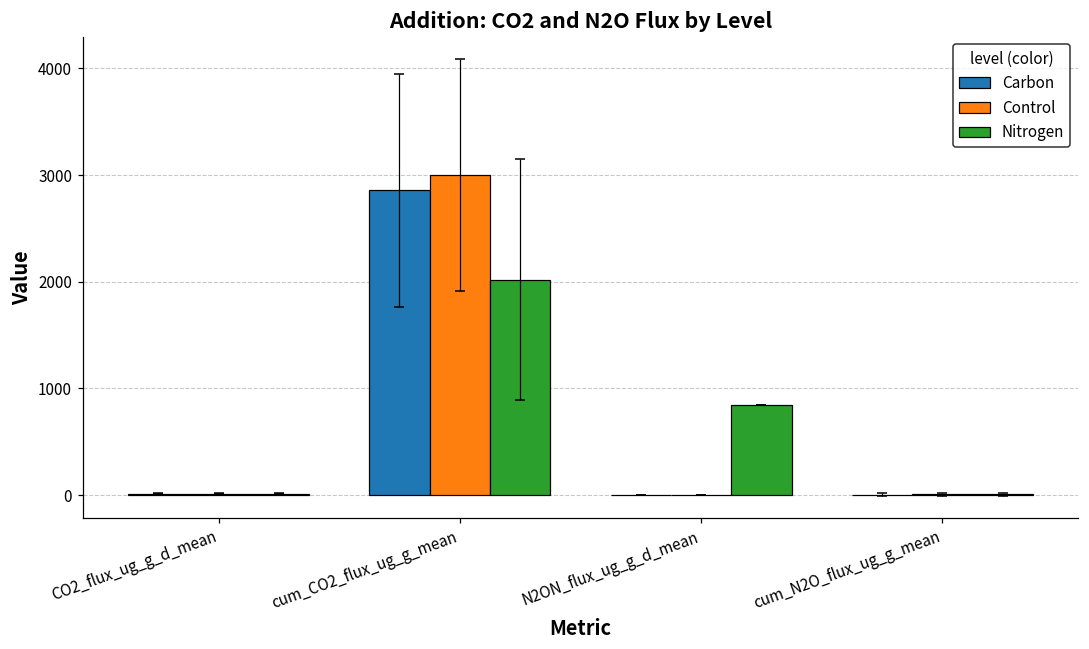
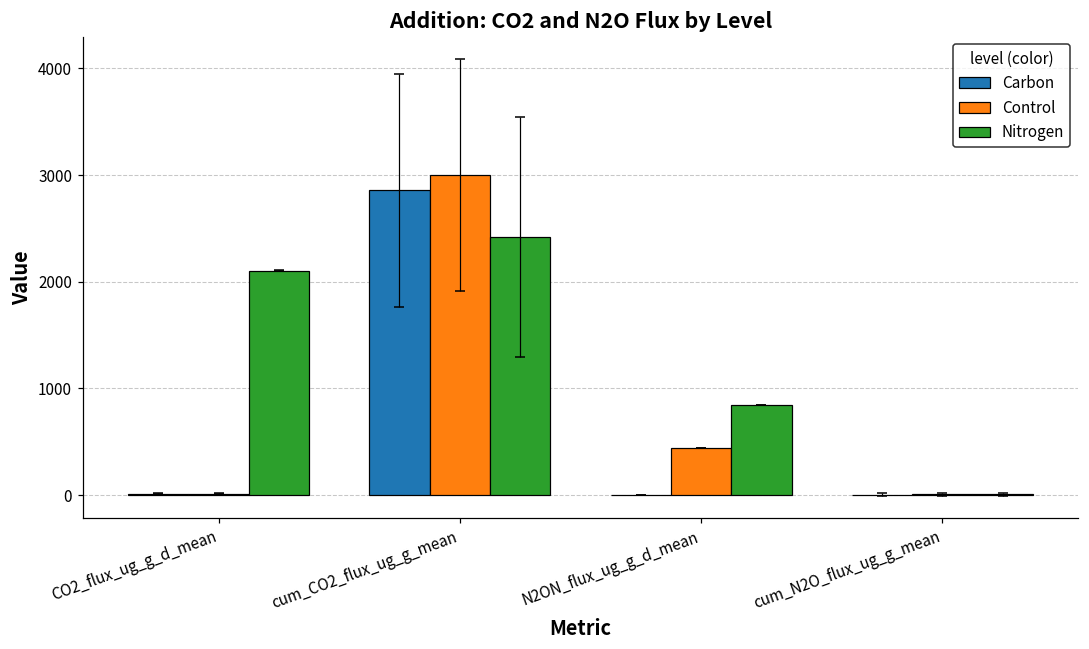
  {
    "Control": {
      "cum_CO2_flux_ug_g_mean": 3000,
-     "N2ON_flux_ug_g_d_mean": 0
+     "N2ON_flux_ug_g_d_mean": 400
    },
    "Nitrogen": {
-     "CO2_flux_ug_g_d_mean": 0,
-     "cum_CO2_flux_ug_g_mean": 2000,
+     "CO2_flux_ug_g_d_mean": 2100,
+     "cum_CO2_flux_ug_g_mean": 2400,
      "N2ON_flux_ug_g_d_mean": 800
    }
  }
